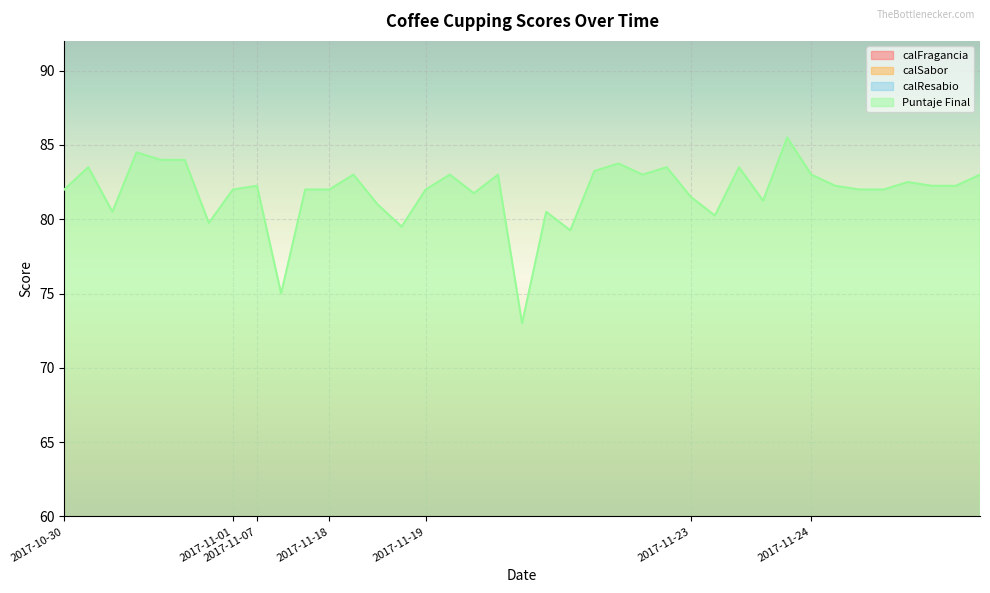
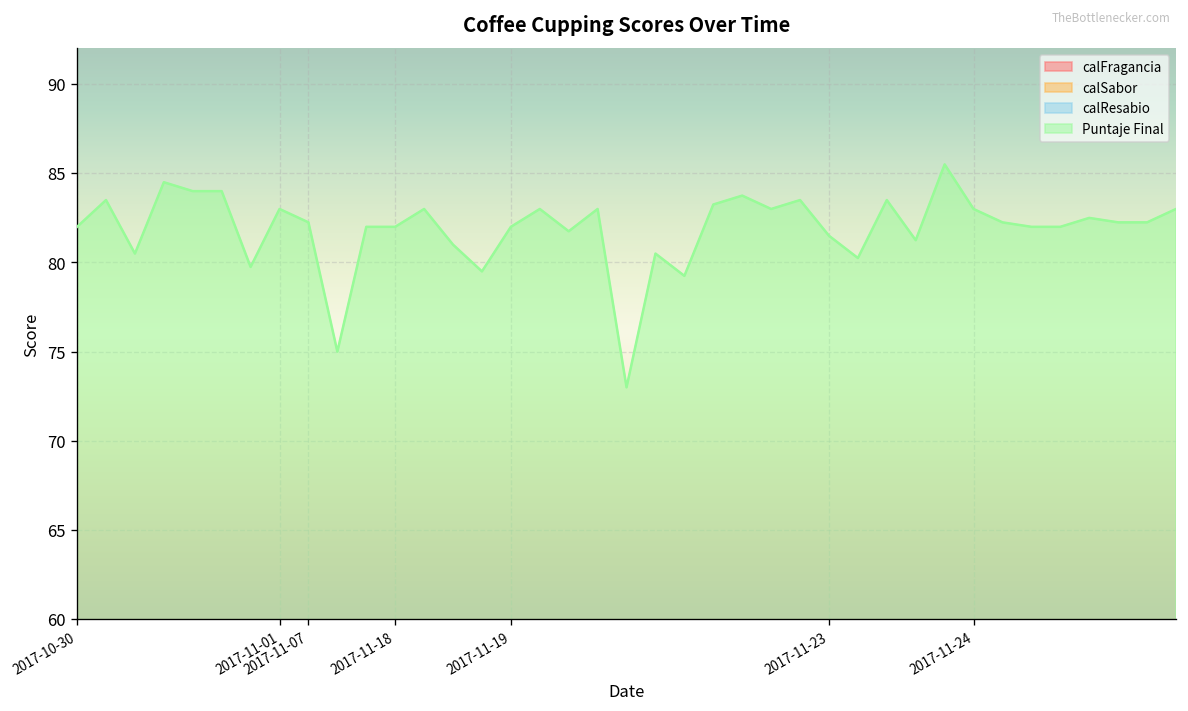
  {
    "Puntaje Final": {
-     "2017-11-01": 82
+     "2017-11-01": 83
    }
  }
